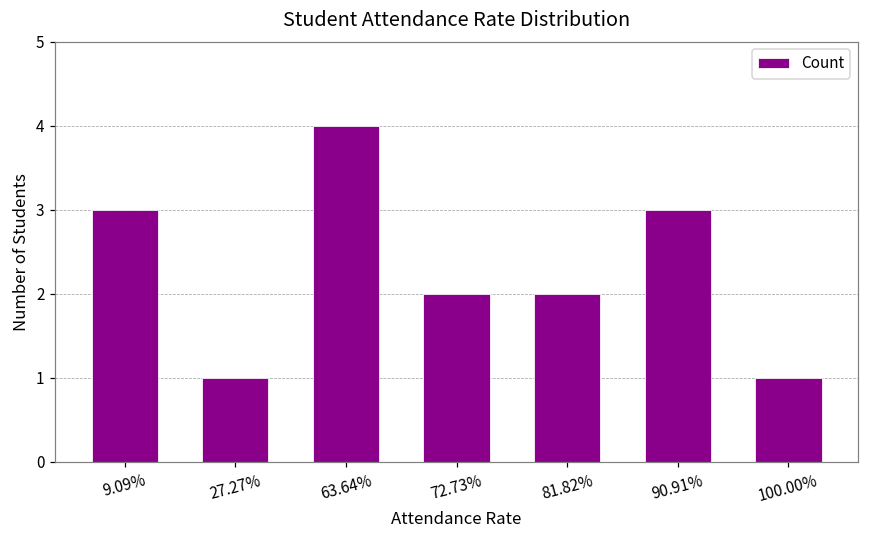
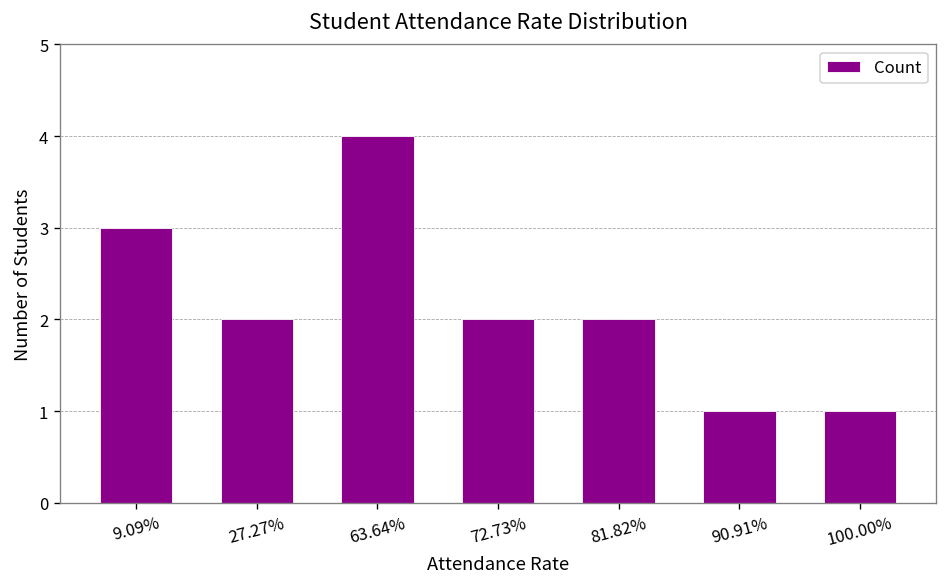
  {
    "9.09%": 3,
-   "27.27%": 1,
+   "27.27%": 2,
    "63.64%": 4,
    "72.73%": 2,
    "81.82%": 2,
-   "90.91%": 3,
+   "90.91%": 1,
    "100.00%": 1
  }
